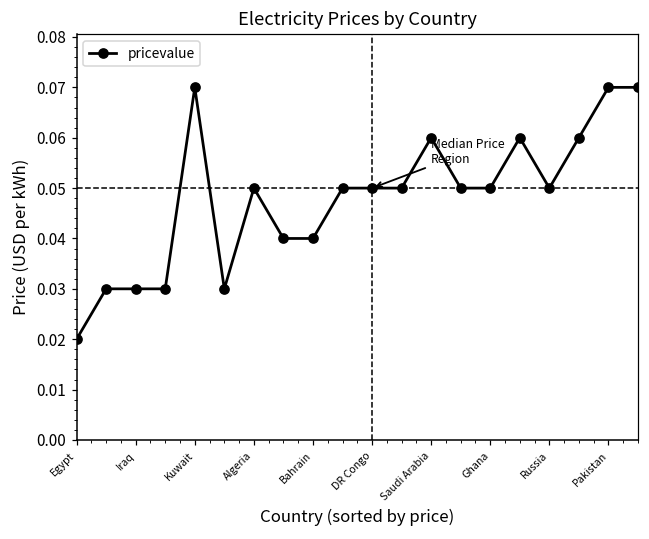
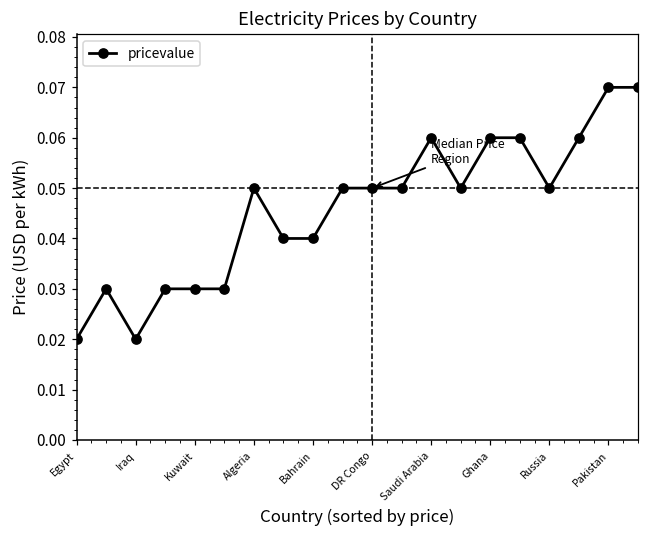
  {
    "Egypt": 0.02,
-   "Iraq": 0.03,
-   "Kuwait": 0.07,
+   "Iraq": 0.02,
+   "Kuwait": 0.03,
    "Algeria": 0.05,
    "Bahrain": 0.04,
    "DR Congo": 0.05,
    "Saudi Arabia": 0.06,
-   "Ghana": 0.05,
+   "Ghana": 0.06,
    "Russia": 0.05,
    "Pakistan": 0.07
  }
